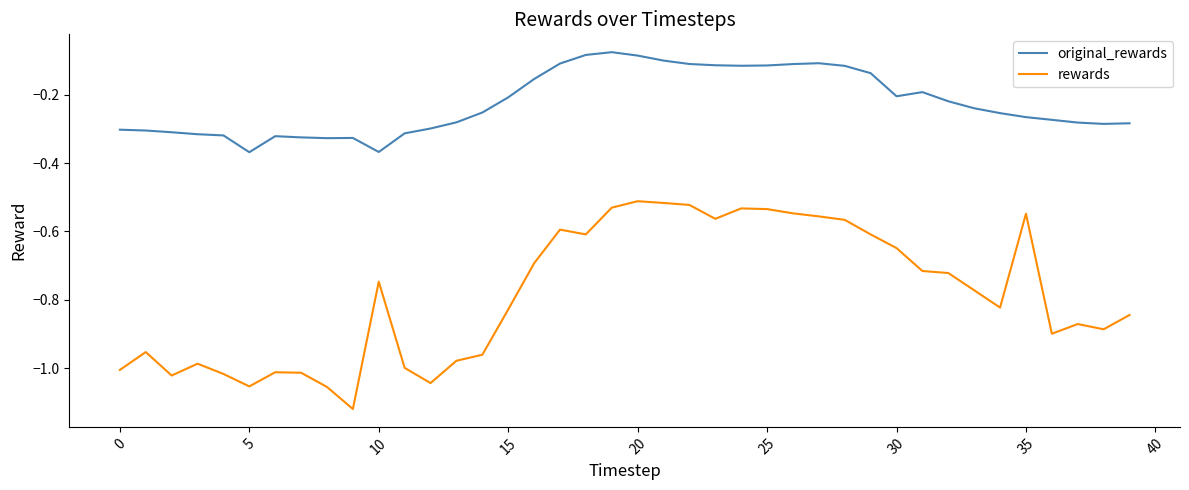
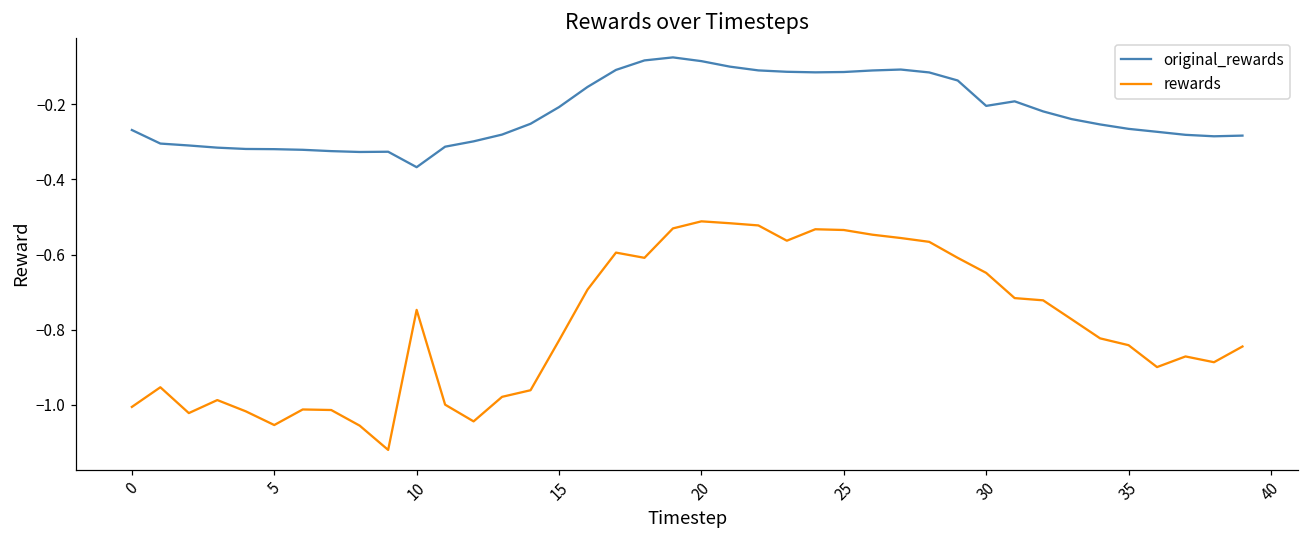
  {
    "original_rewards": {
-     "0": -0.30,
-     "5": -0.37,
+     "0": -0.27,
+     "5": -0.32,
      "10": -0.37,
      "15": -0.21,
      "20": -0.09,
      "25": -0.11,
      "30": -0.20,
      "35": -0.27
    },
    "rewards": {
      "0": -1.01,
      "5": -1.05,
      "10": -0.75,
      "15": -0.83,
      "20": -0.51,
      "25": -0.53,
      "30": -0.65,
-     "35": -0.55
+     "35": -0.84
    }
  }
